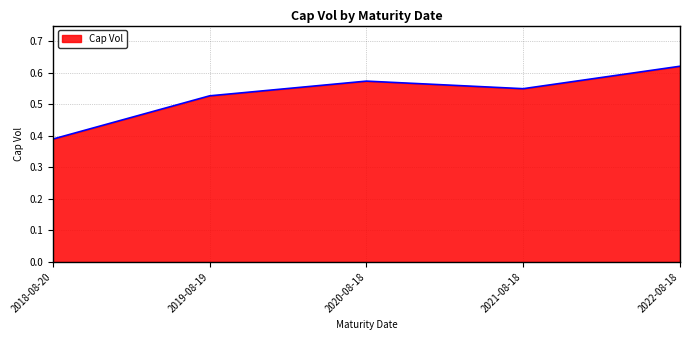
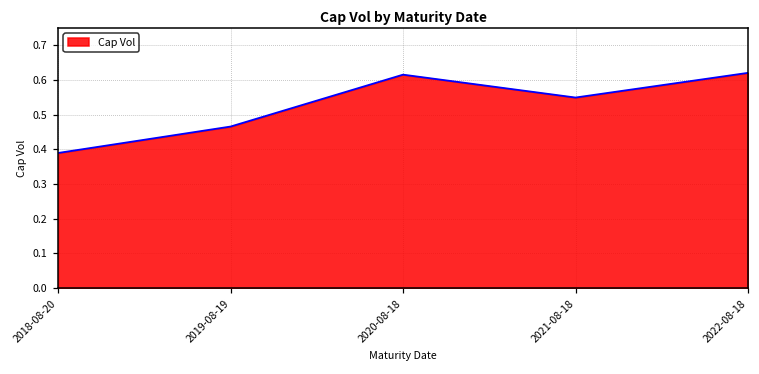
  {
    "2018-08-20": 0.39,
-   "2019-08-19": 0.53,
-   "2020-08-18": 0.57,
+   "2019-08-19": 0.47,
+   "2020-08-18": 0.62,
    "2021-08-18": 0.55,
    "2022-08-18": 0.62
  }
